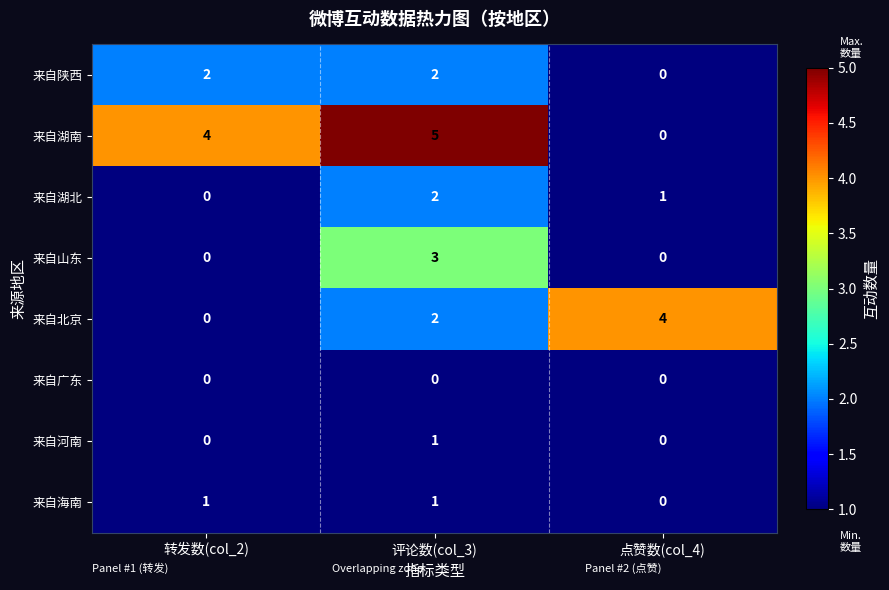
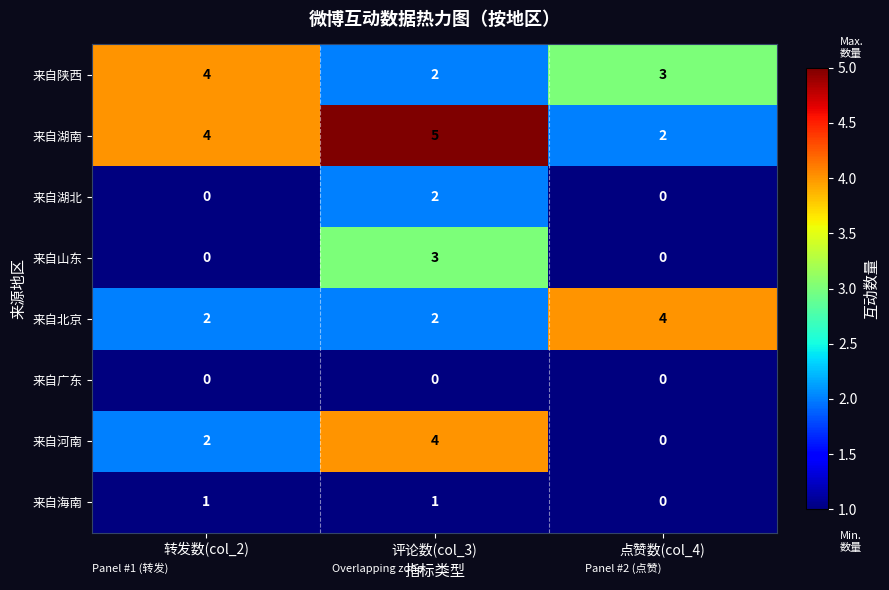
  {
    "来自陕西": {
-     "转发数(col_2)": 2,
+     "转发数(col_2)": 4,
      "评论数(col_3)": 2,
-     "点赞数(col_4)": 0
+     "点赞数(col_4)": 3
    },
    "来自湖南": {
      "转发数(col_2)": 4,
      "评论数(col_3)": 5,
-     "点赞数(col_4)": 0
+     "点赞数(col_4)": 2
    },
    "来自湖北": {
      "转发数(col_2)": 0,
      "评论数(col_3)": 2,
-     "点赞数(col_4)": 1
+     "点赞数(col_4)": 0
    },
    "来自山东": {
      "转发数(col_2)": 0,
      "评论数(col_3)": 3,
      "点赞数(col_4)": 0
    },
    "来自北京": {
-     "转发数(col_2)": 0,
+     "转发数(col_2)": 2,
      "评论数(col_3)": 2,
      "点赞数(col_4)": 4
    },
    "来自广东": {
      "转发数(col_2)": 0,
      "评论数(col_3)": 0,
      "点赞数(col_4)": 0
    },
    "来自河南": {
-     "转发数(col_2)": 0,
-     "评论数(col_3)": 1,
+     "转发数(col_2)": 2,
+     "评论数(col_3)": 4,
      "点赞数(col_4)": 0
    },
    "来自海南": {
      "转发数(col_2)": 1,
      "评论数(col_3)": 1,
      "点赞数(col_4)": 0
    }
  }
